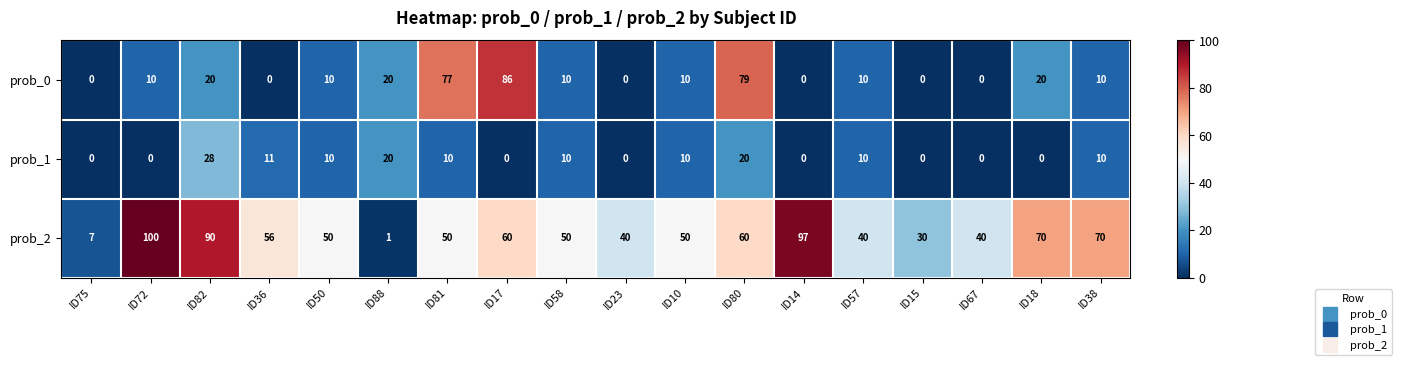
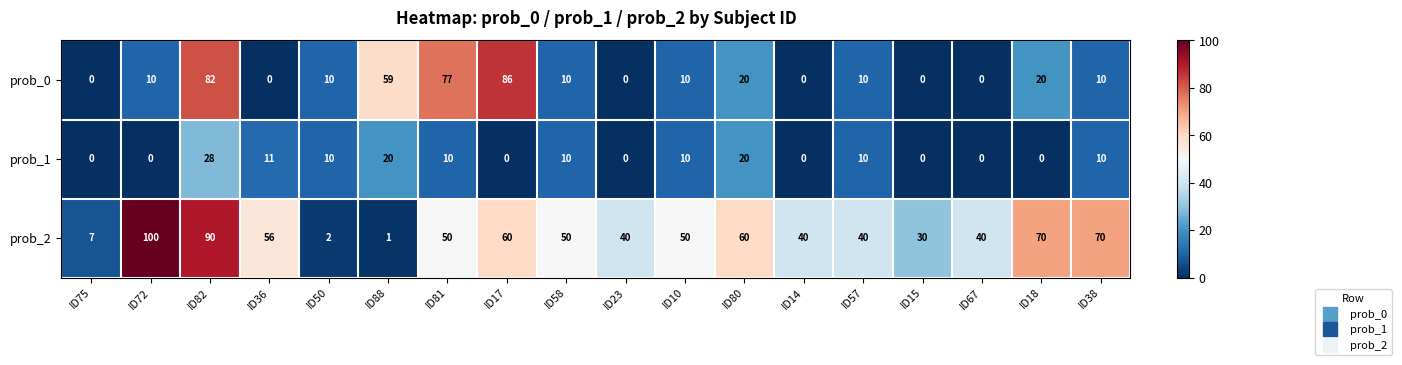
  {
    "prob_0": {
      "ID75": 0,
      "ID72": 10,
-     "ID82": 20,
+     "ID82": 82,
      "ID36": 0,
      "ID50": 10,
-     "ID88": 20,
+     "ID88": 59,
      "ID81": 77,
      "ID17": 86,
      "ID58": 10,
      "ID23": 0,
      "ID10": 10,
-     "ID80": 79,
+     "ID80": 20,
      "ID14": 0,
      "ID57": 10,
      "ID15": 0,
      "ID67": 0,
      "ID18": 20,
      "ID38": 10
    },
    "prob_1": {
      "ID75": 0,
      "ID72": 0,
      "ID82": 28,
      "ID36": 11,
      "ID50": 10,
      "ID88": 20,
      "ID81": 10,
      "ID17": 0,
      "ID58": 10,
      "ID23": 0,
      "ID10": 10,
      "ID80": 20,
      "ID14": 0,
      "ID57": 10,
      "ID15": 0,
      "ID67": 0,
      "ID18": 0,
      "ID38": 10
    },
    "prob_2": {
      "ID75": 7,
      "ID72": 100,
      "ID82": 90,
      "ID36": 56,
-     "ID50": 50,
+     "ID50": 2,
      "ID88": 1,
      "ID81": 50,
      "ID17": 60,
      "ID58": 50,
      "ID23": 40,
      "ID10": 50,
      "ID80": 60,
-     "ID14": 97,
+     "ID14": 40,
      "ID57": 40,
      "ID15": 30,
      "ID67": 40,
      "ID18": 70,
      "ID38": 70
    }
  }
